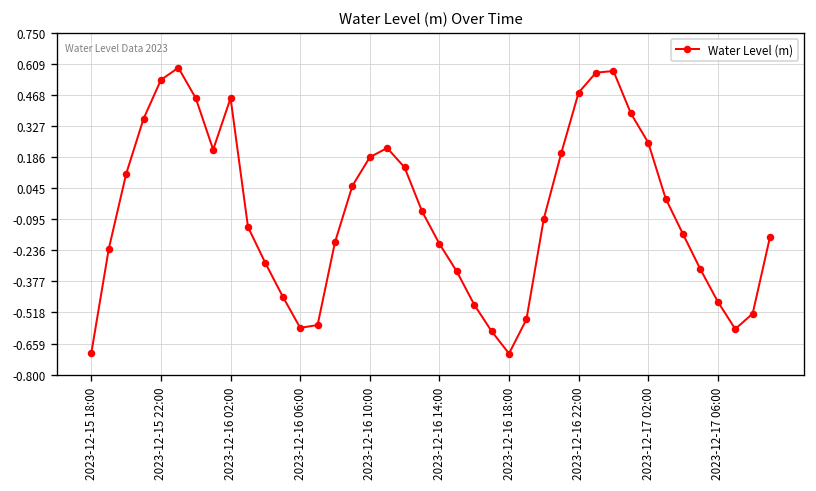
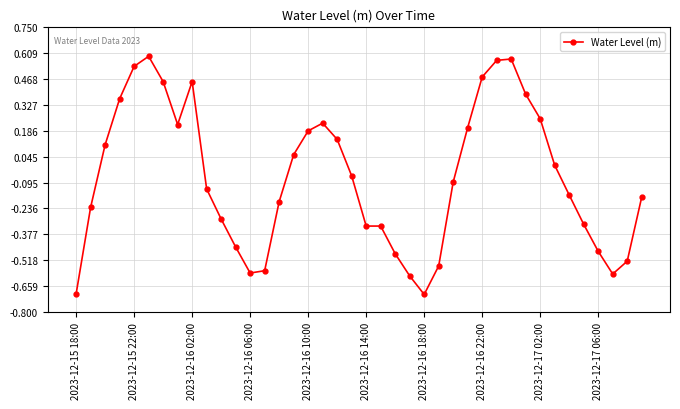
  {
    "2023-12-15 18:00": -0.70,
    "2023-12-15 22:00": 0.54,
    "2023-12-16 02:00": 0.45,
    "2023-12-16 06:00": -0.59,
    "2023-12-16 10:00": 0.19,
-   "2023-12-16 14:00": -0.21,
+   "2023-12-16 14:00": -0.33,
    "2023-12-16 18:00": -0.70,
    "2023-12-16 22:00": 0.48,
    "2023-12-17 02:00": 0.25,
    "2023-12-17 06:00": -0.47
  }
